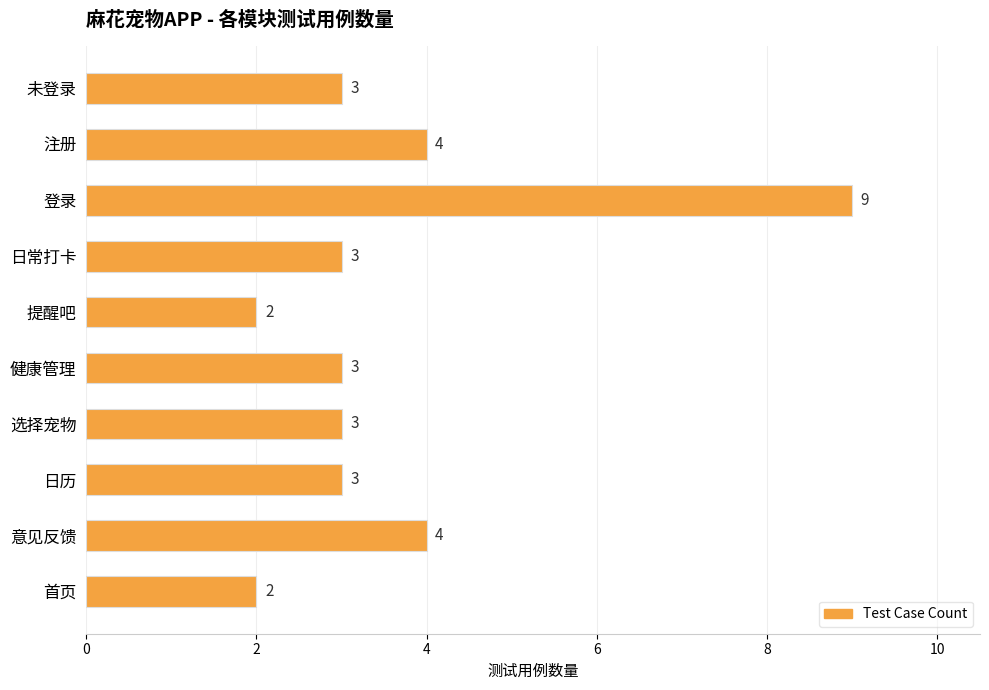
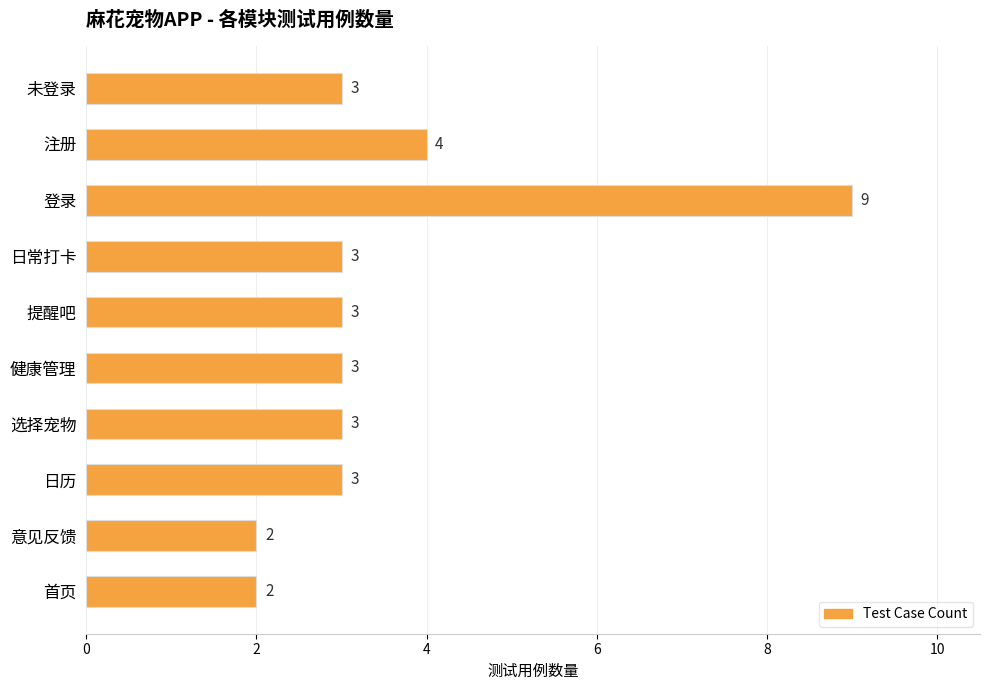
  {
    "未登录": 3,
    "注册": 4,
    "登录": 9,
    "日常打卡": 3,
-   "提醒吧": 2,
+   "提醒吧": 3,
    "健康管理": 3,
    "选择宠物": 3,
    "日历": 3,
-   "意见反馈": 4,
+   "意见反馈": 2,
    "首页": 2
  }
